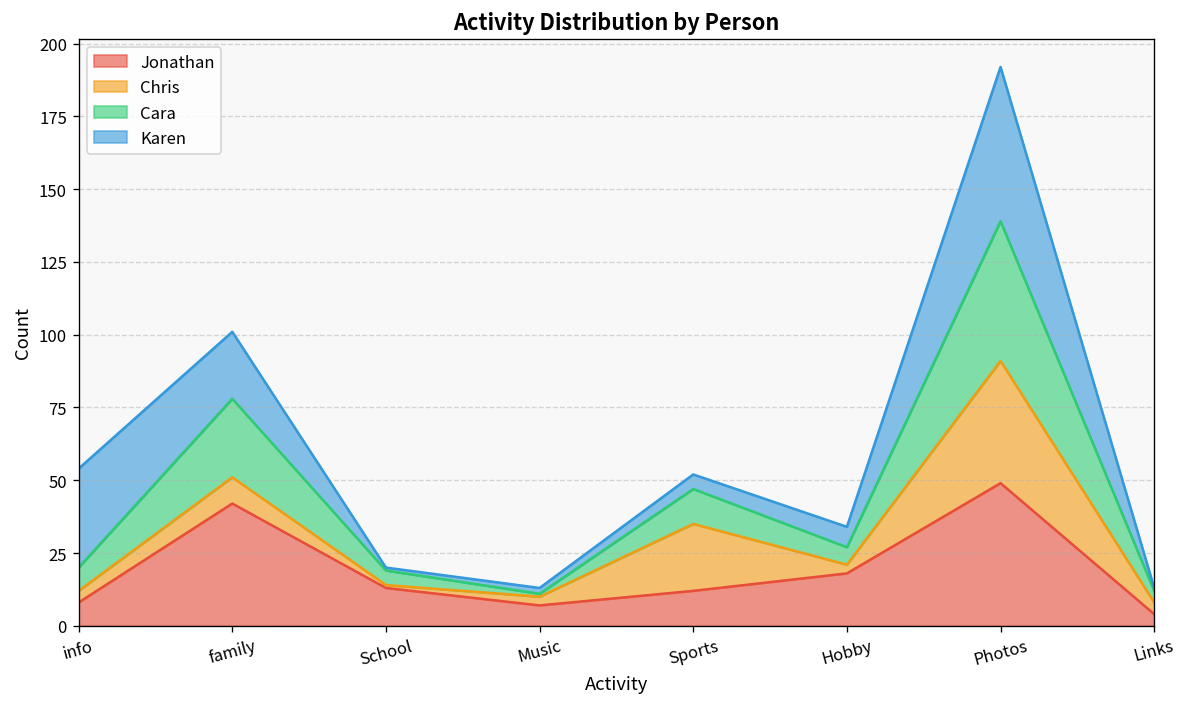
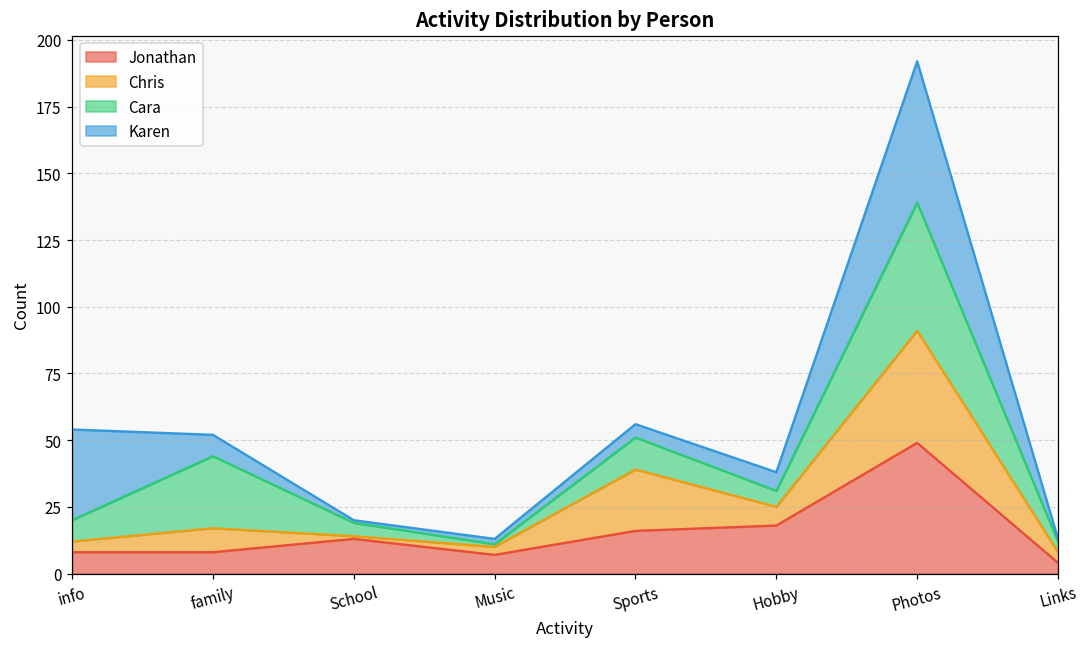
  {
    "Jonathan": {
      "info": 8,
-     "family": 42,
+     "family": 8,
      "Music": 7,
-     "Sports": 12,
+     "Sports": 16,
      "Hobby": 18,
      "Photos": 49,
      "Links": 4
    },
    "Chris": {
      "info": 4,
      "family": 9,
      "Sports": 23,
-     "Hobby": 3,
+     "Hobby": 7,
      "Photos": 42,
      "Links": 4
    },
    "Cara": {
      "info": 8,
      "family": 27,
      "Sports": 12,
      "Hobby": 6,
      "Photos": 48
    },
    "Karen": {
      "info": 34,
-     "family": 23,
+     "family": 8,
      "Music": 2,
      "Sports": 5,
      "Hobby": 7,
      "Photos": 53
    }
  }
